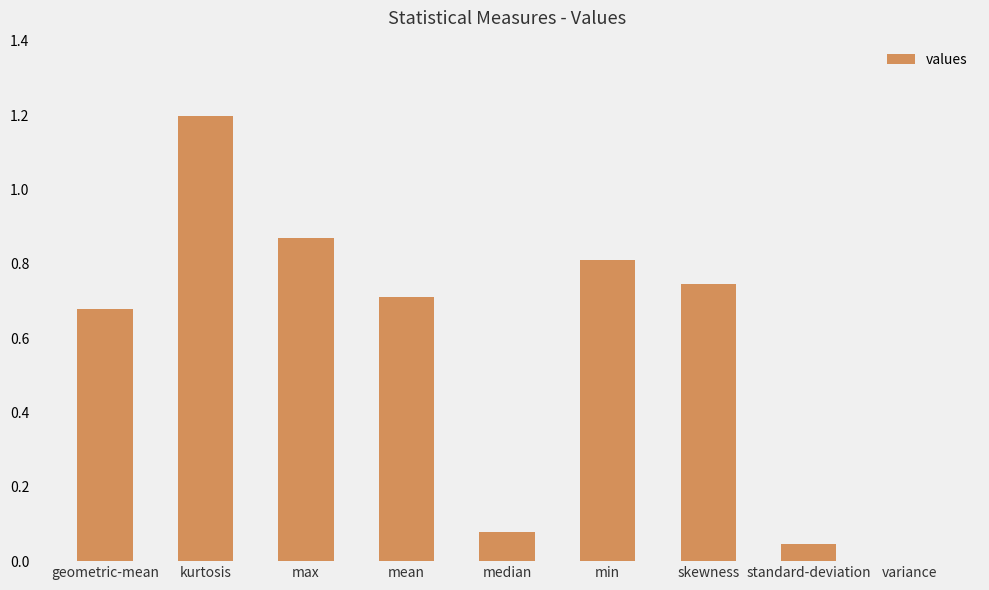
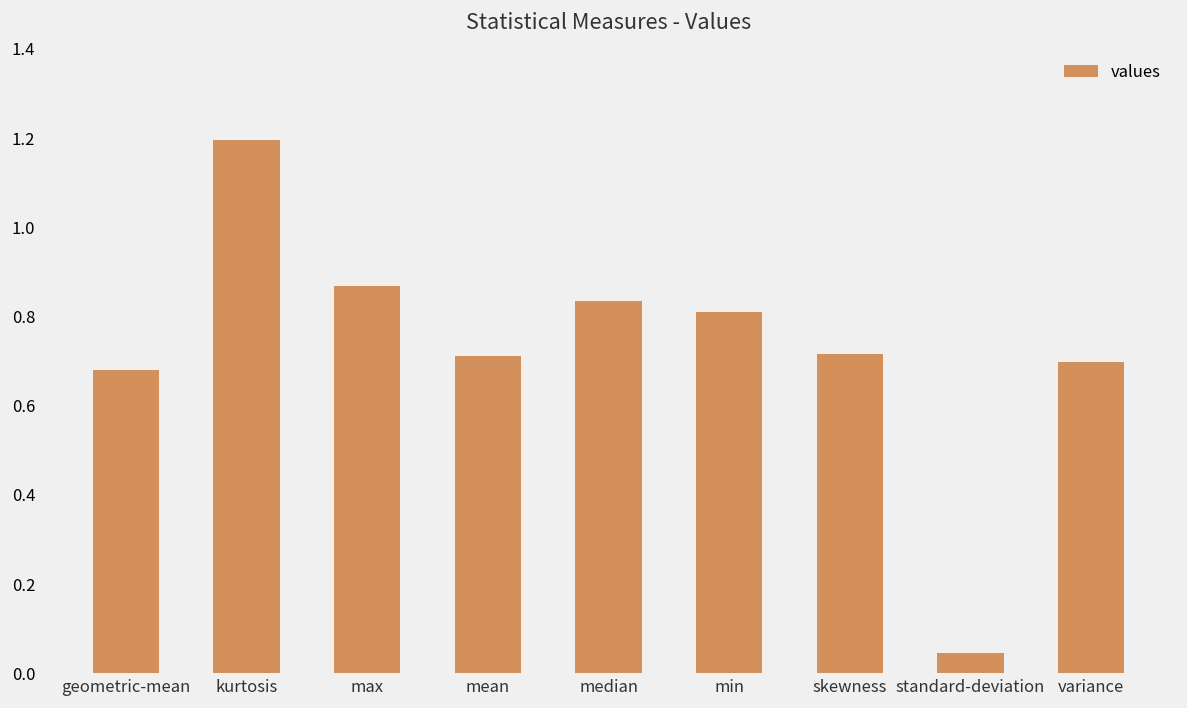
  {
    "geometric-mean": 0.68,
    "kurtosis": 1.20,
    "max": 0.87,
    "mean": 0.71,
-   "median": 0.08,
+   "median": 0.83,
    "min": 0.81,
-   "skewness": 0.75,
+   "skewness": 0.72,
    "standard-deviation": 0.05,
-   "variance": 0.00
+   "variance": 0.70
  }
